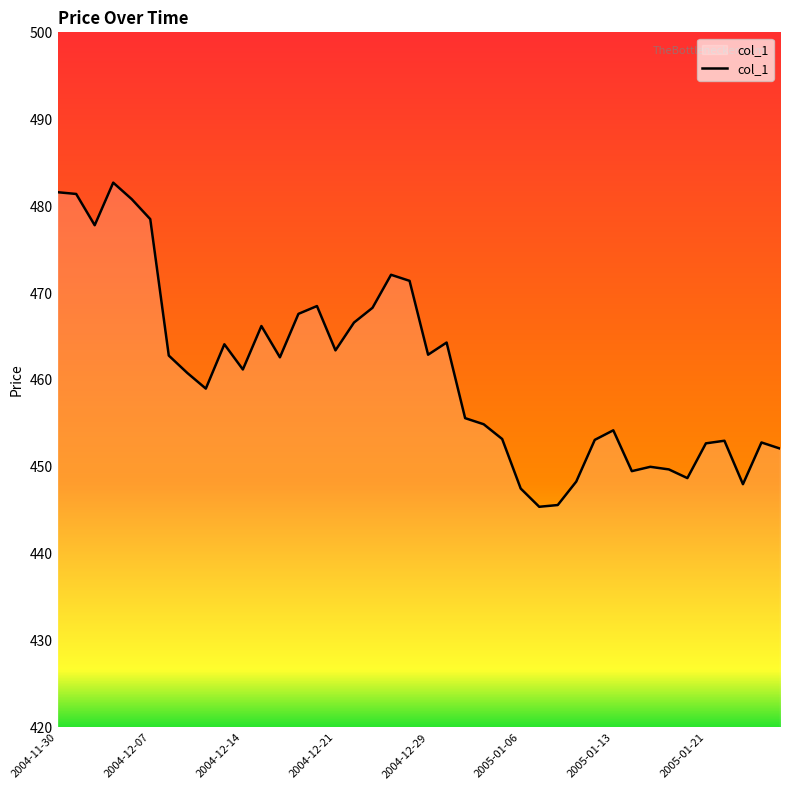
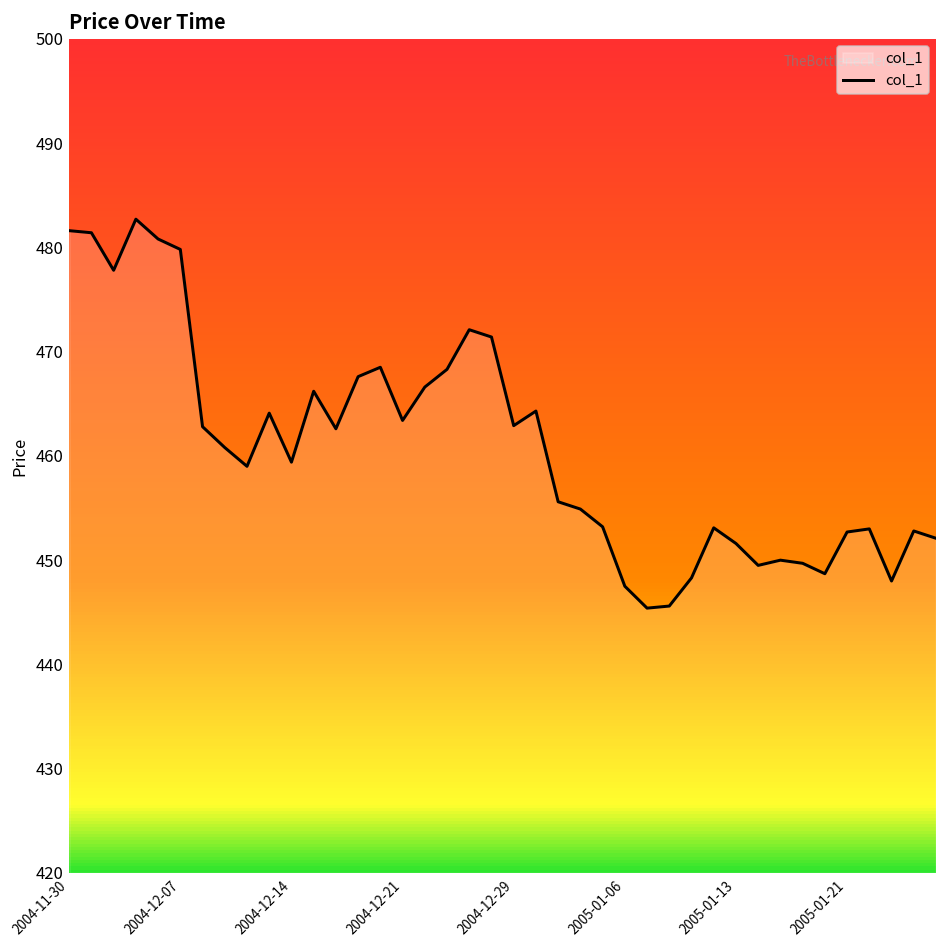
  {
    "2004-11-30": 482,
-   "2004-12-07": 479,
-   "2004-12-14": 461,
+   "2004-12-07": 480,
+   "2004-12-14": 459,
    "2004-12-21": 463,
    "2004-12-29": 463,
    "2005-01-06": 448,
-   "2005-01-13": 454,
+   "2005-01-13": 452,
    "2005-01-21": 453
  }
